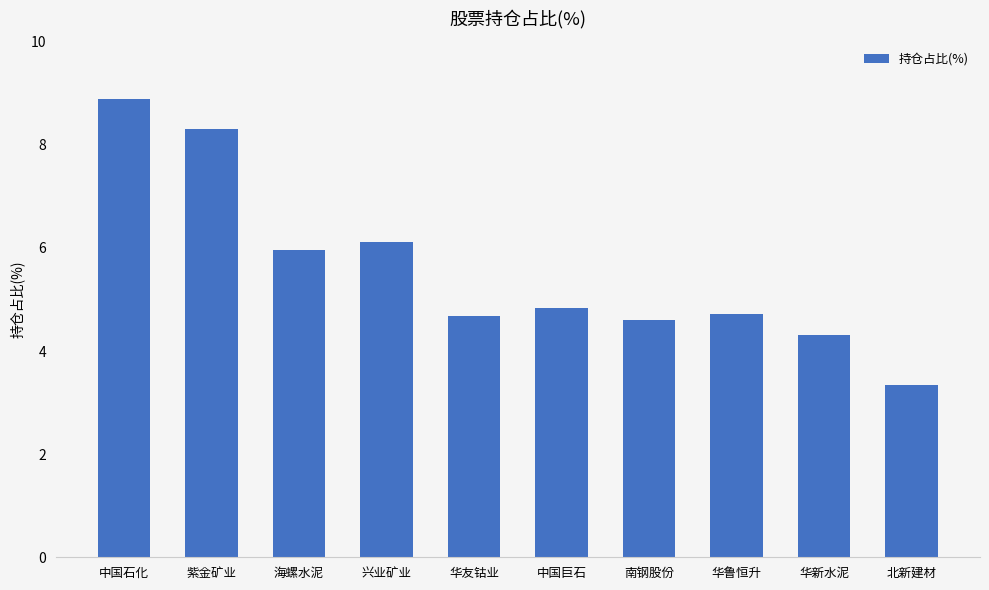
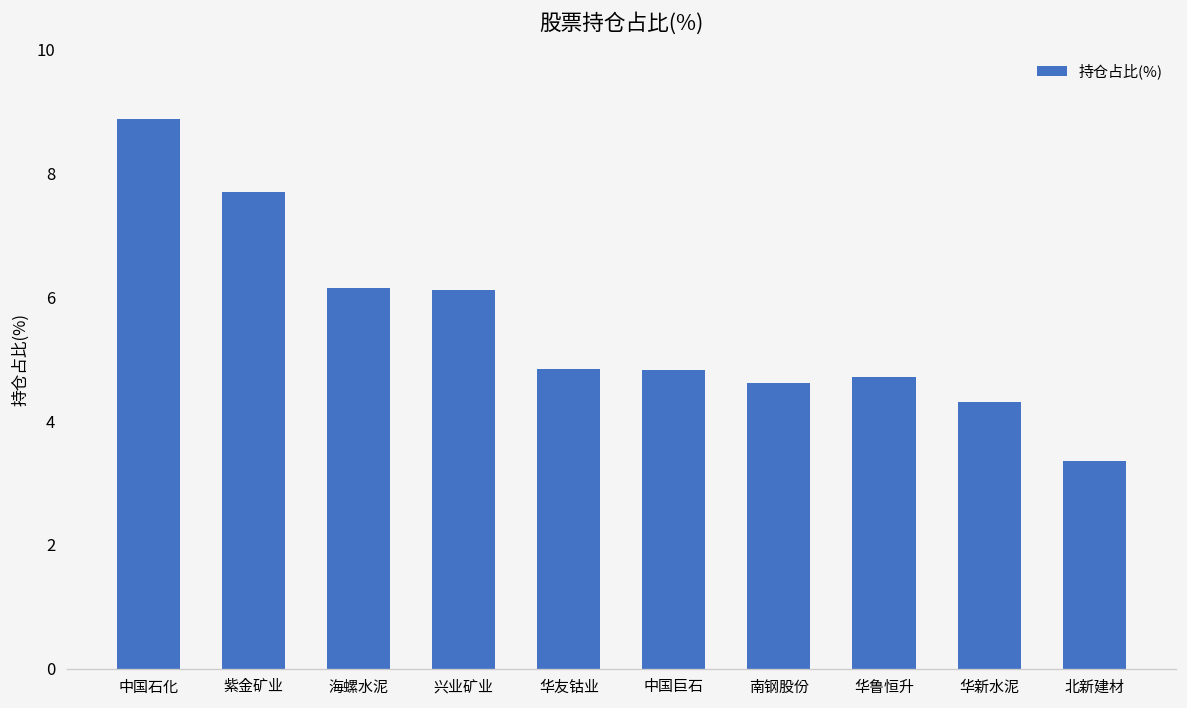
  {
    "中国石化": 8.9,
-   "紫金矿业": 8.3,
-   "海螺水泥": 6.0,
+   "紫金矿业": 7.7,
+   "海螺水泥": 6.2,
    "兴业矿业": 6.1,
-   "华友钴业": 4.7,
+   "华友钴业": 4.8,
    "中国巨石": 4.8,
    "南钢股份": 4.6,
    "华鲁恒升": 4.7,
    "华新水泥": 4.3,
    "北新建材": 3.4
  }
